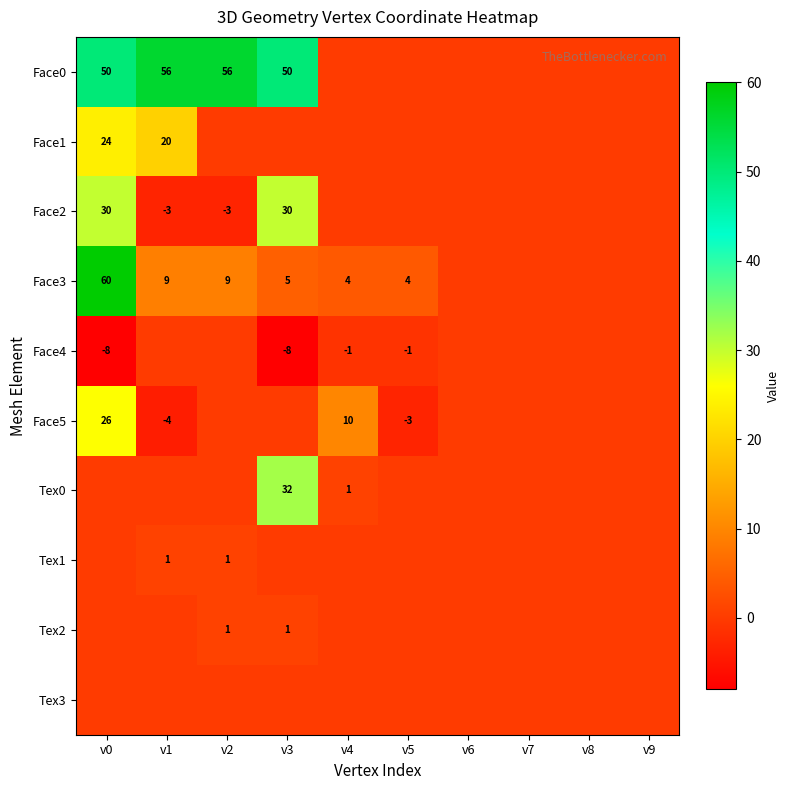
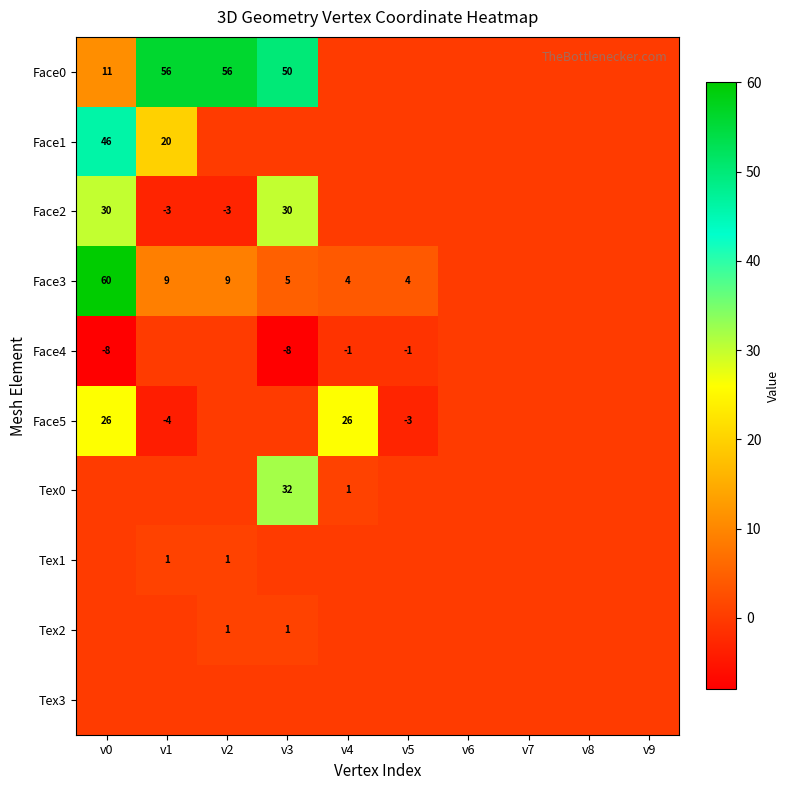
  {
    "Face0": {
-     "v0": 50,
+     "v0": 11,
      "v1": 56,
      "v2": 56,
      "v3": 50
    },
    "Face1": {
-     "v0": 24,
+     "v0": 46,
      "v1": 20
    },
    "Face2": {
      "v0": 30,
      "v1": -3,
      "v2": -3,
      "v3": 30
    },
    "Face3": {
      "v0": 60,
      "v1": 9,
      "v2": 9,
      "v3": 5,
      "v4": 4,
      "v5": 4
    },
    "Face4": {
      "v0": -8,
      "v3": -8,
      "v4": -1,
      "v5": -1
    },
    "Face5": {
      "v0": 26,
      "v1": -4,
-     "v4": 10,
+     "v4": 26,
      "v5": -3
    },
    "Tex0": {
      "v3": 32,
      "v4": 1
    },
    "Tex1": {
      "v1": 1,
      "v2": 1
    },
    "Tex2": {
      "v2": 1,
      "v3": 1
    }
  }
